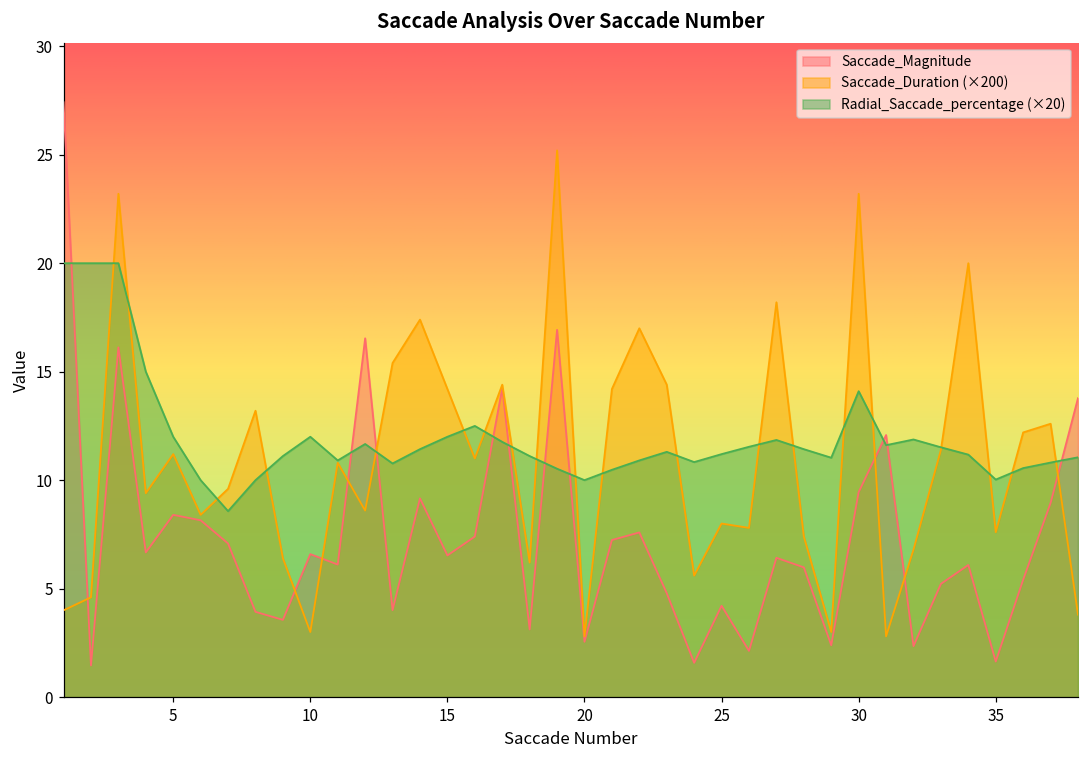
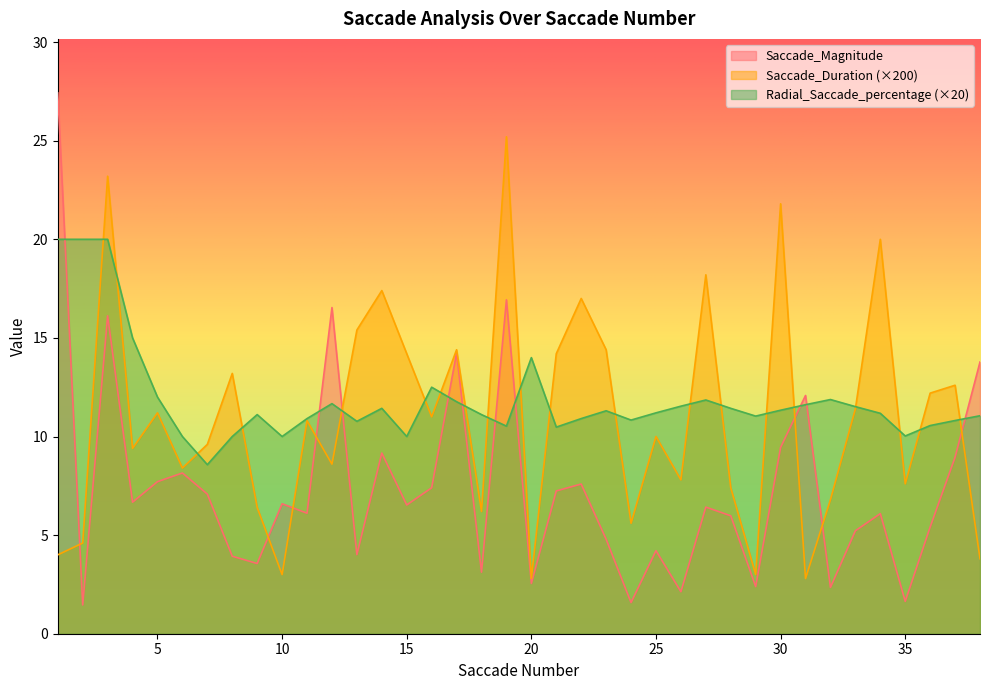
  {
    "Saccade_Magnitude": {
-     "5": 8.4,
+     "5": 7.7,
      "10": 6.6,
      "15": 6.5,
      "20": 2.6,
      "25": 4.2,
      "30": 9.5,
      "35": 1.6
    },
    "Saccade_Duration (×200)": {
      "5": 11.2,
      "10": 3.0,
      "15": 14.2,
      "20": 2.8,
-     "25": 8.0,
-     "30": 23.2,
+     "25": 10.0,
+     "30": 21.8,
      "35": 7.6
    },
    "Radial_Saccade_percentage (×20)": {
      "5": 12.0,
-     "10": 12.0,
-     "15": 12.0,
-     "20": 10.0,
+     "10": 10.0,
+     "15": 10.0,
+     "20": 14.0,
      "25": 11.2,
-     "30": 14.1,
+     "30": 11.3,
      "35": 10.0
    }
  }
